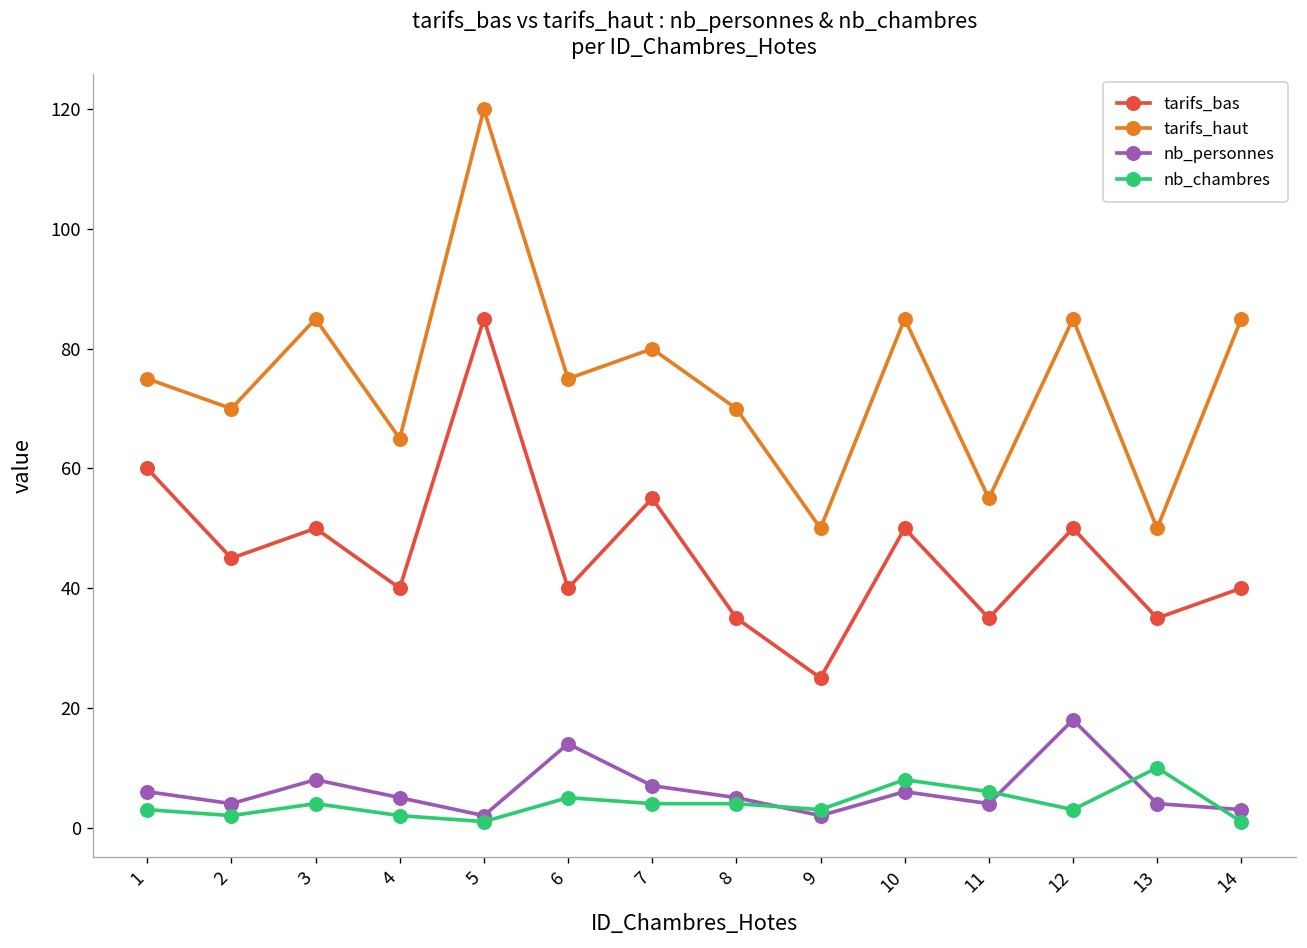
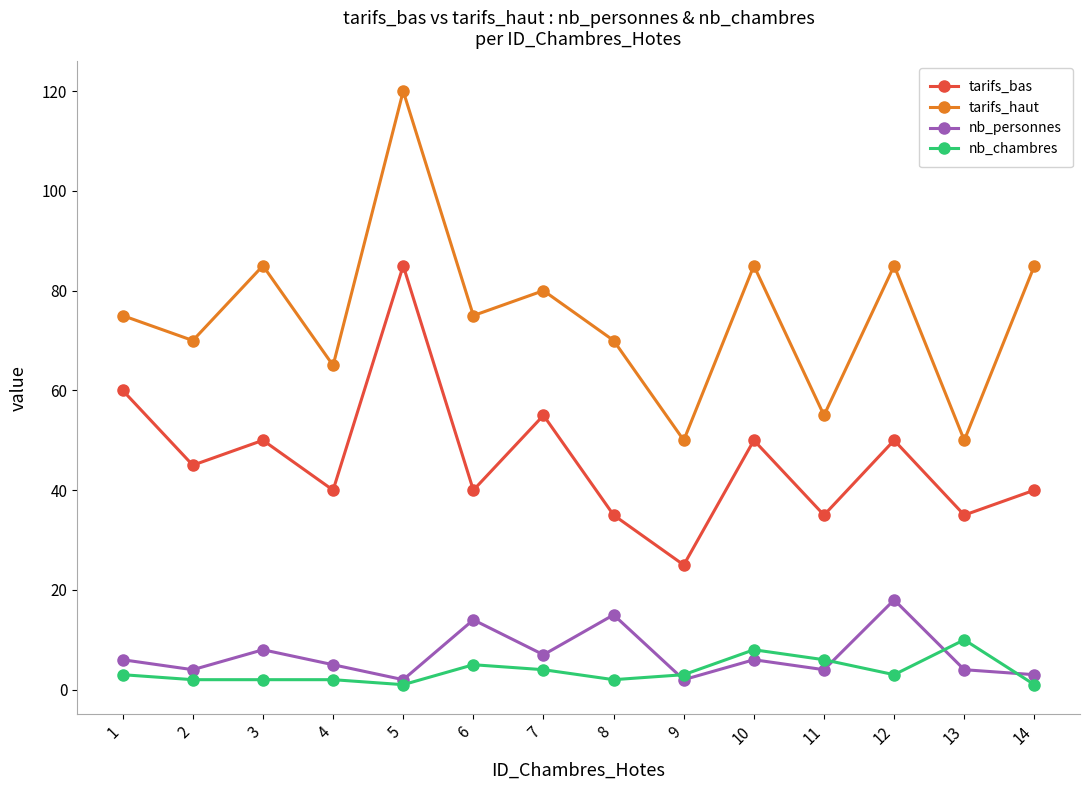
  {
    "nb_personnes": {
      "1": 6,
      "2": 4,
      "3": 8,
      "4": 5,
      "5": 2,
      "6": 14,
      "7": 7,
-     "8": 5,
+     "8": 15,
      "9": 2,
      "10": 6,
      "11": 4,
      "12": 18,
      "13": 4,
      "14": 3
    },
    "nb_chambres": {
      "1": 3,
      "2": 2,
-     "3": 4,
+     "3": 2,
      "4": 2,
      "5": 1,
      "6": 5,
      "7": 4,
-     "8": 4,
+     "8": 2,
      "9": 3,
      "10": 8,
      "11": 6,
      "12": 3,
      "13": 10,
      "14": 1
    }
  }
